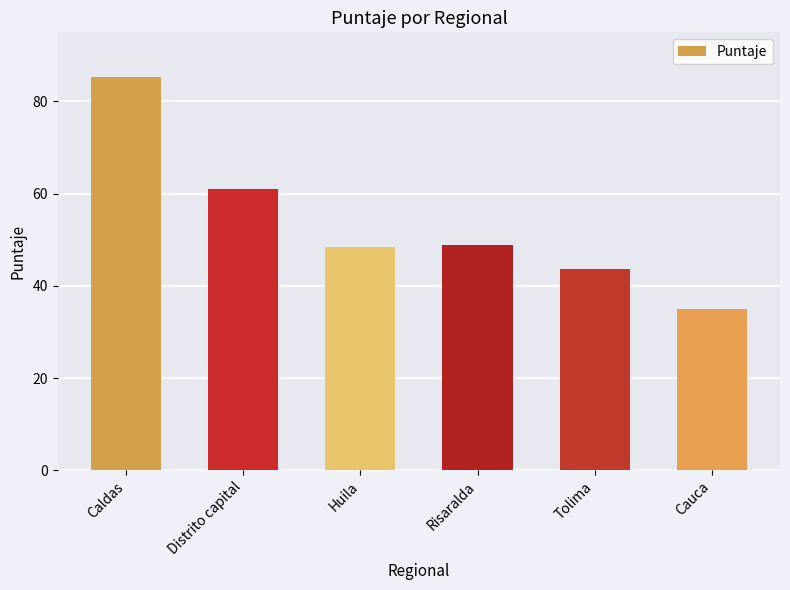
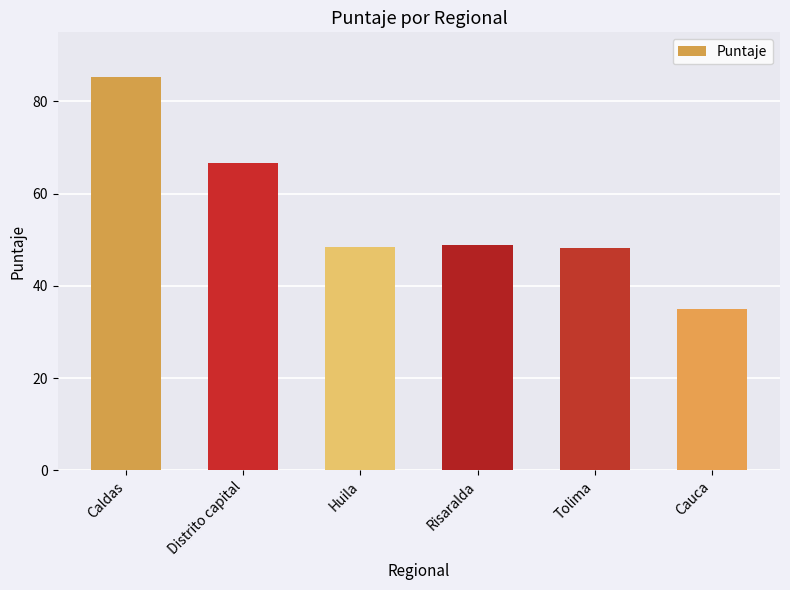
  {
    "Caldas": 85,
-   "Distrito capital": 61,
+   "Distrito capital": 67,
    "Huila": 48,
    "Risaralda": 49,
-   "Tolima": 44,
+   "Tolima": 48,
    "Cauca": 35
  }
